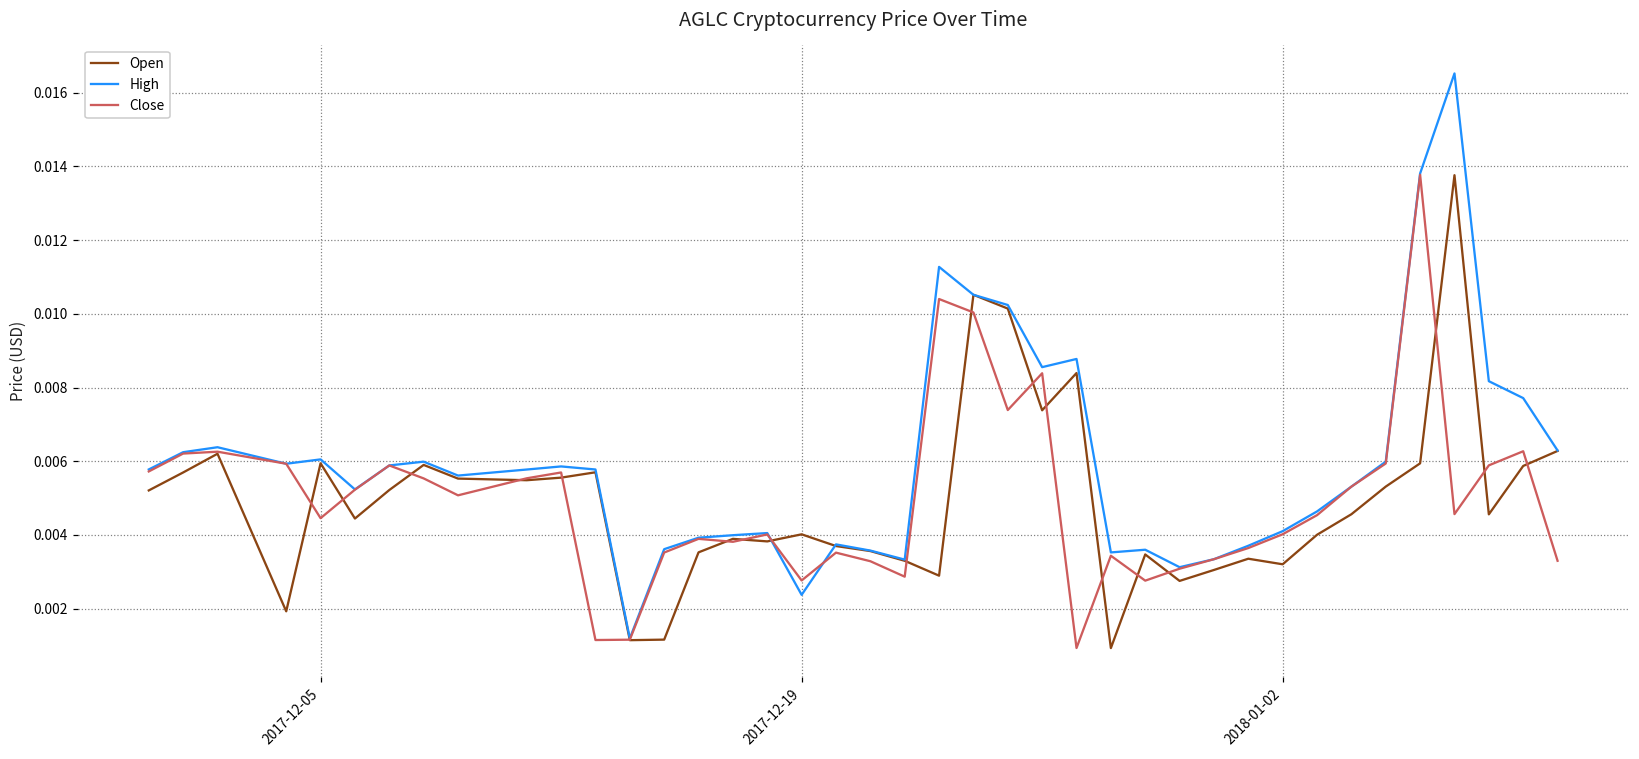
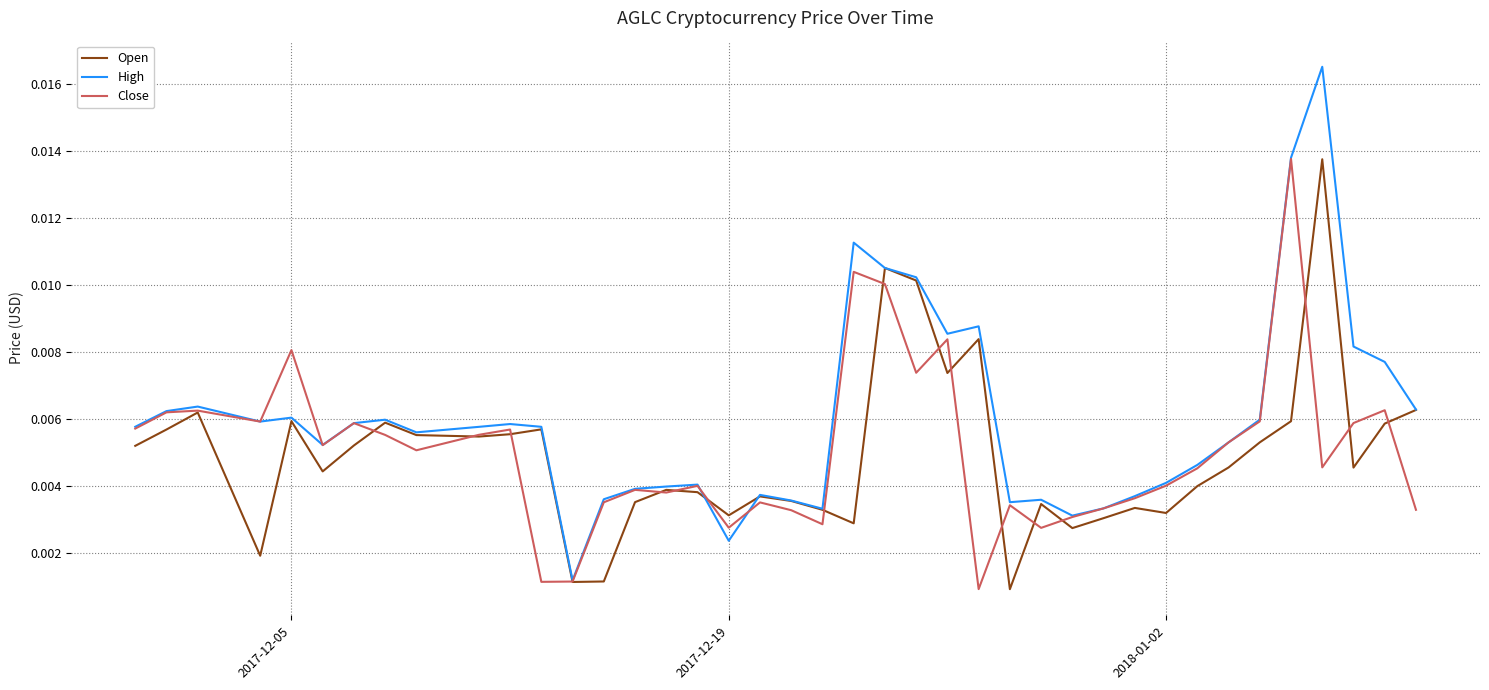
  {
    "Open": {
      "2017-12-05": 0.0059,
-     "2017-12-19": 0.0040,
+     "2017-12-19": 0.0031,
      "2018-01-02": 0.0032
    },
    "High": {
      "2017-12-05": 0.0061,
      "2017-12-19": 0.0024,
      "2018-01-02": 0.0041
    },
    "Close": {
-     "2017-12-05": 0.0045,
+     "2017-12-05": 0.0081,
      "2017-12-19": 0.0028,
      "2018-01-02": 0.0040
    }
  }
